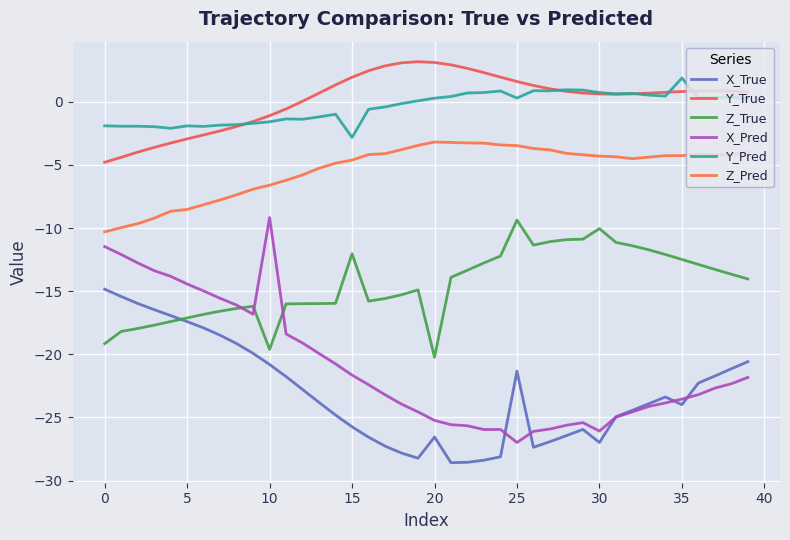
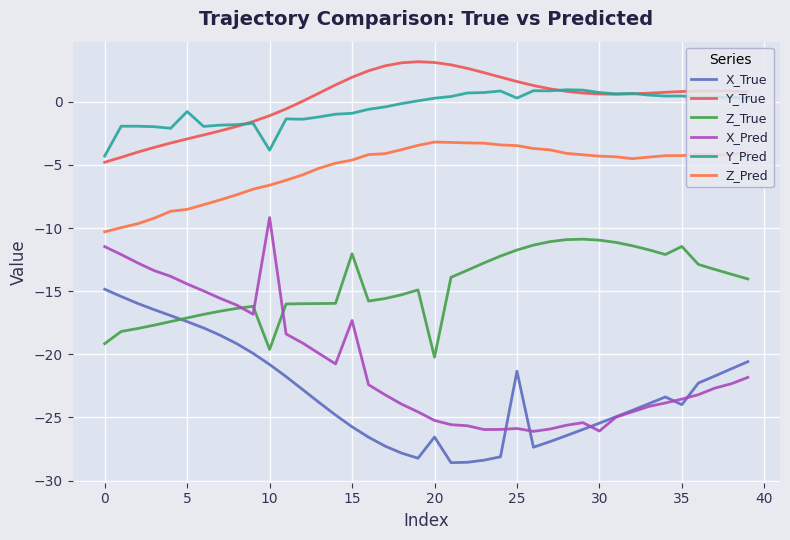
  {
    "X_True": {
      "0": -14.8,
      "5": -17.4,
      "10": -20.8,
      "15": -25.7,
      "20": -26.5,
      "25": -21.3,
-     "30": -27.0,
+     "30": -25.5,
      "35": -24.0
    },
    "Z_True": {
      "0": -19.2,
      "5": -17.1,
      "10": -19.6,
      "15": -12.0,
      "20": -20.2,
-     "25": -9.4,
-     "30": -10.0,
-     "35": -12.5
+     "25": -11.7,
+     "30": -11.0,
+     "35": -11.5
    },
    "X_Pred": {
      "0": -11.5,
      "5": -14.4,
      "10": -9.2,
-     "15": -21.6,
+     "15": -17.3,
      "20": -25.2,
-     "25": -27.0,
+     "25": -25.9,
      "30": -26.1,
      "35": -23.5
    },
    "Y_Pred": {
-     "0": -1.9,
-     "5": -1.9,
-     "10": -1.6,
-     "15": -2.8,
+     "0": -4.3,
+     "5": -0.8,
+     "10": -3.8,
+     "15": -0.9,
      "20": 0.3,
      "25": 0.3,
-     "35": 1.9
+     "35": 0.5
    }
  }
